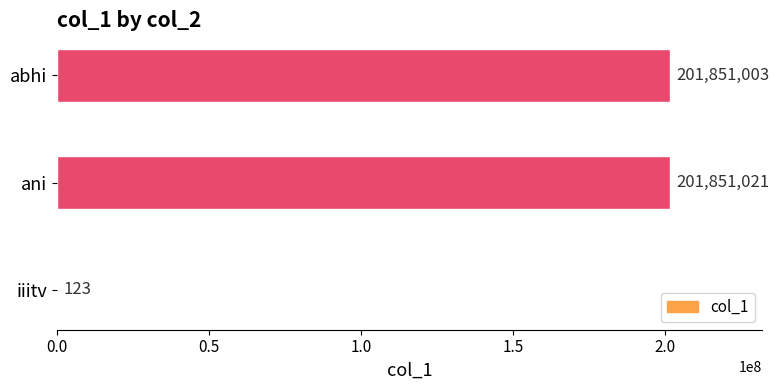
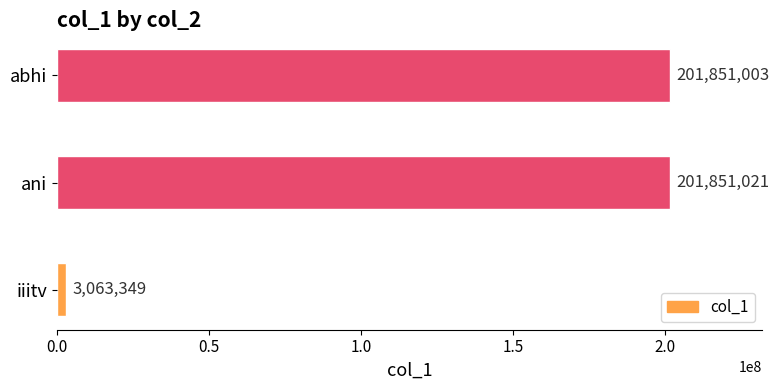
  {
    "abhi": "201,851,003",
    "ani": "201,851,021",
-   "iiitv": "123"
+   "iiitv": "3,063,349"
  }
